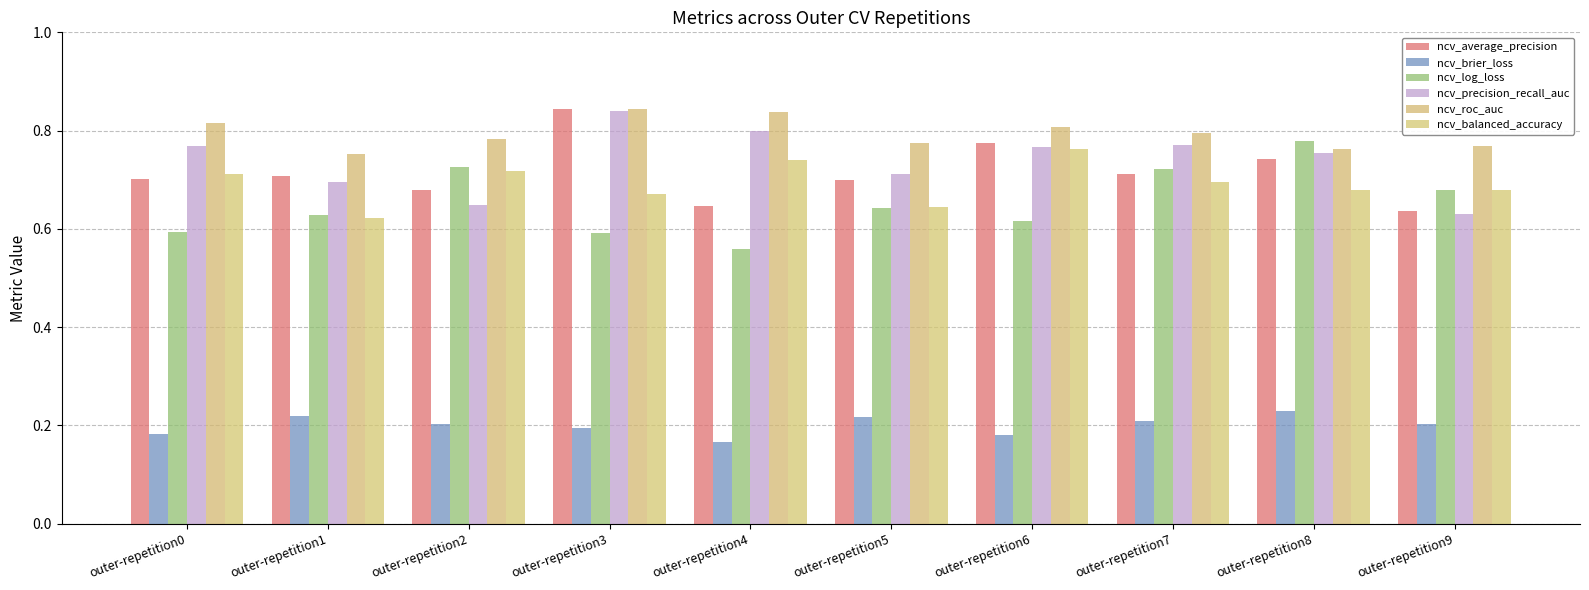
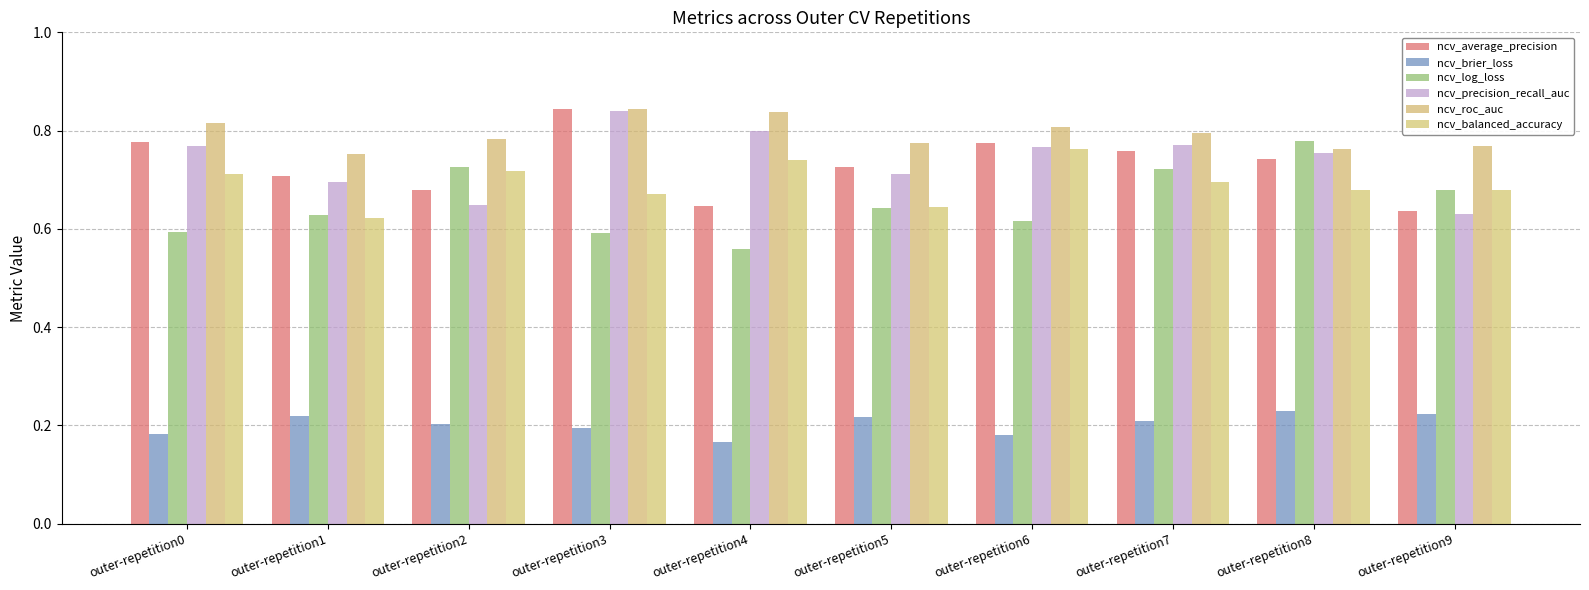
  {
    "ncv_average_precision": {
-     "outer-repetition0": 0.70,
+     "outer-repetition0": 0.78,
      "outer-repetition1": 0.71,
      "outer-repetition2": 0.68,
      "outer-repetition3": 0.84,
      "outer-repetition4": 0.65,
-     "outer-repetition5": 0.70,
+     "outer-repetition5": 0.73,
      "outer-repetition6": 0.78,
-     "outer-repetition7": 0.71,
+     "outer-repetition7": 0.76,
      "outer-repetition8": 0.74,
      "outer-repetition9": 0.64
    },
    "ncv_brier_loss": {
      "outer-repetition0": 0.18,
      "outer-repetition1": 0.22,
      "outer-repetition2": 0.20,
      "outer-repetition3": 0.19,
      "outer-repetition4": 0.17,
      "outer-repetition5": 0.22,
      "outer-repetition6": 0.18,
      "outer-repetition7": 0.21,
      "outer-repetition8": 0.23,
-     "outer-repetition9": 0.20
+     "outer-repetition9": 0.22
    },
    "ncv_log_loss": {
      "outer-repetition0": 0.59,
      "outer-repetition1": 0.63,
      "outer-repetition2": 0.72,
      "outer-repetition3": 0.59,
      "outer-repetition4": 0.56,
      "outer-repetition5": 0.64,
      "outer-repetition6": 0.62,
      "outer-repetition7": 0.72,
      "outer-repetition8": 0.78,
      "outer-repetition9": 0.68
    },
    "ncv_precision_recall_auc": {
      "outer-repetition0": 0.77,
      "outer-repetition1": 0.69,
      "outer-repetition2": 0.65,
      "outer-repetition3": 0.84,
      "outer-repetition4": 0.80,
      "outer-repetition5": 0.71,
      "outer-repetition6": 0.77,
      "outer-repetition7": 0.77,
      "outer-repetition8": 0.75,
      "outer-repetition9": 0.63
    }
  }
